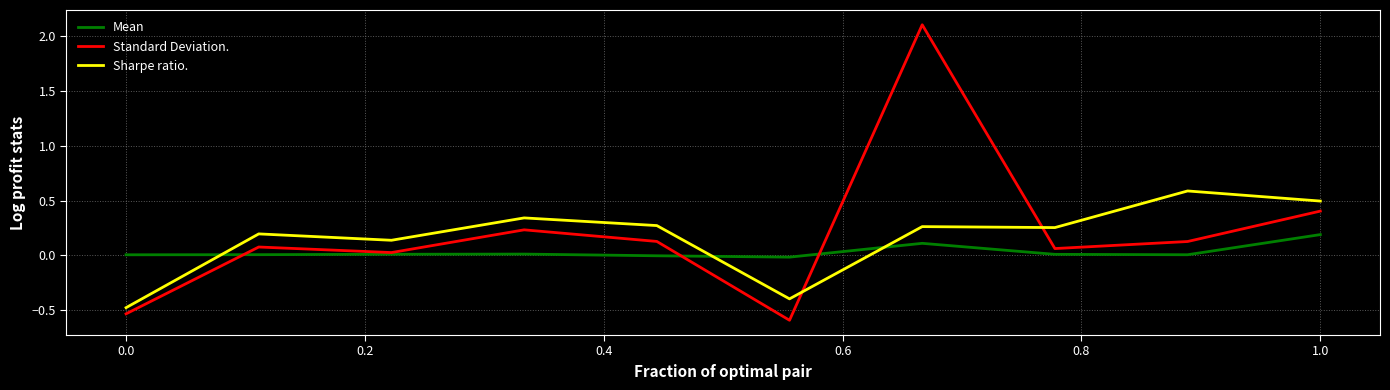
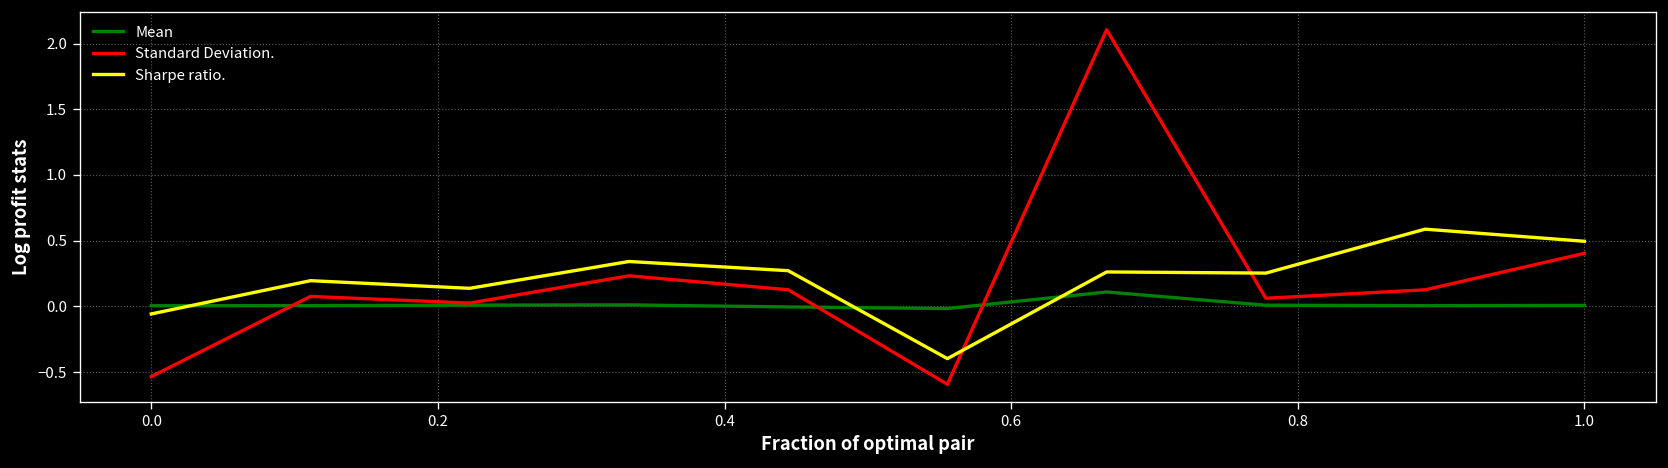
  {
    "Mean": {
      "0.0": 0.00,
-     "1.0": 0.19
+     "1.0": 0.01
    },
    "Standard Deviation.": {
      "0.0": -0.53,
      "1.0": 0.40
    },
    "Sharpe ratio.": {
-     "0.0": -0.48,
+     "0.0": -0.06,
      "1.0": 0.50
    }
  }
